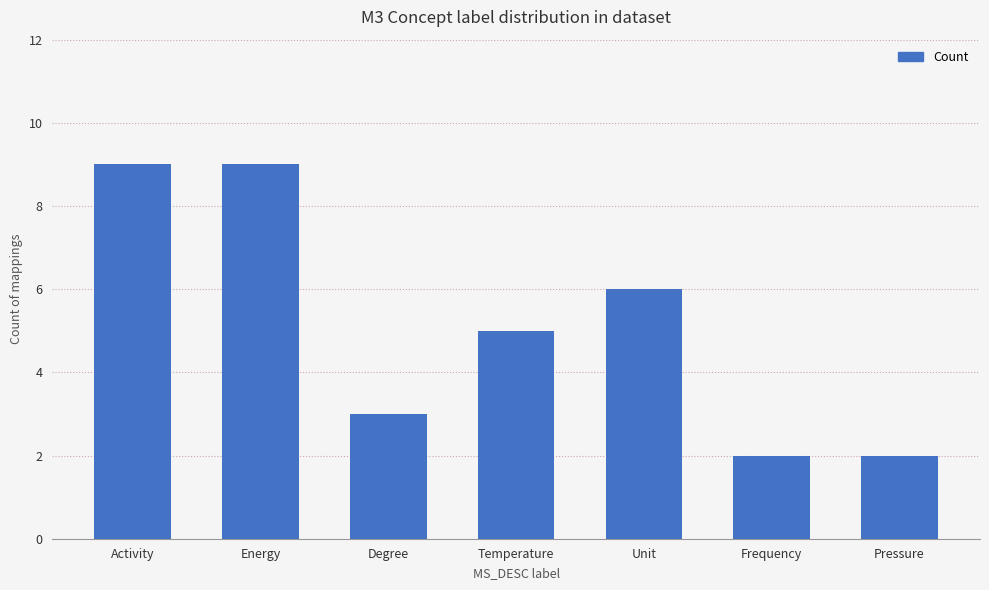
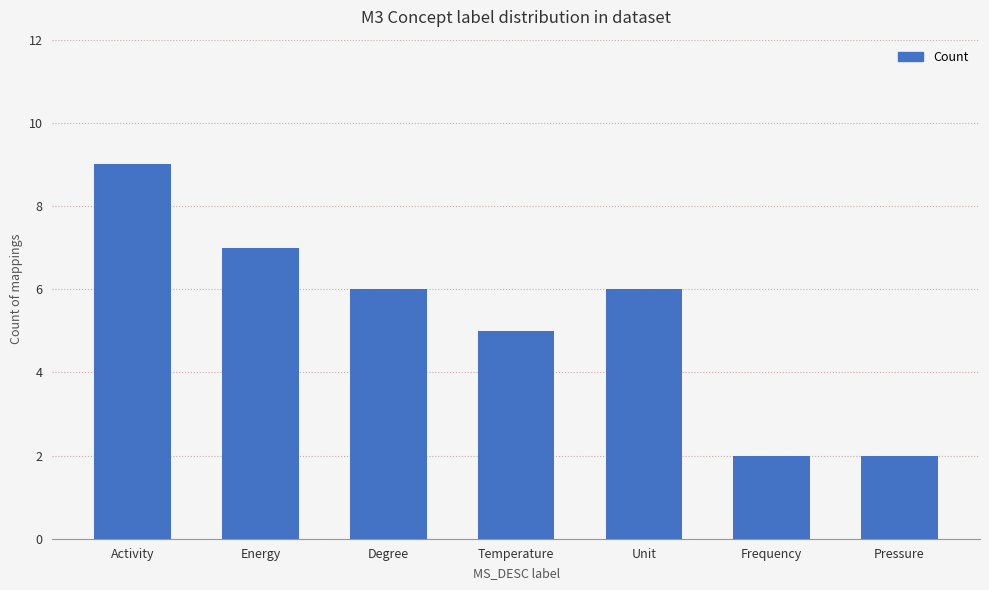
  {
    "Activity": 9,
-   "Energy": 9,
-   "Degree": 3,
+   "Energy": 7,
+   "Degree": 6,
    "Temperature": 5,
    "Unit": 6,
    "Frequency": 2,
    "Pressure": 2
  }
